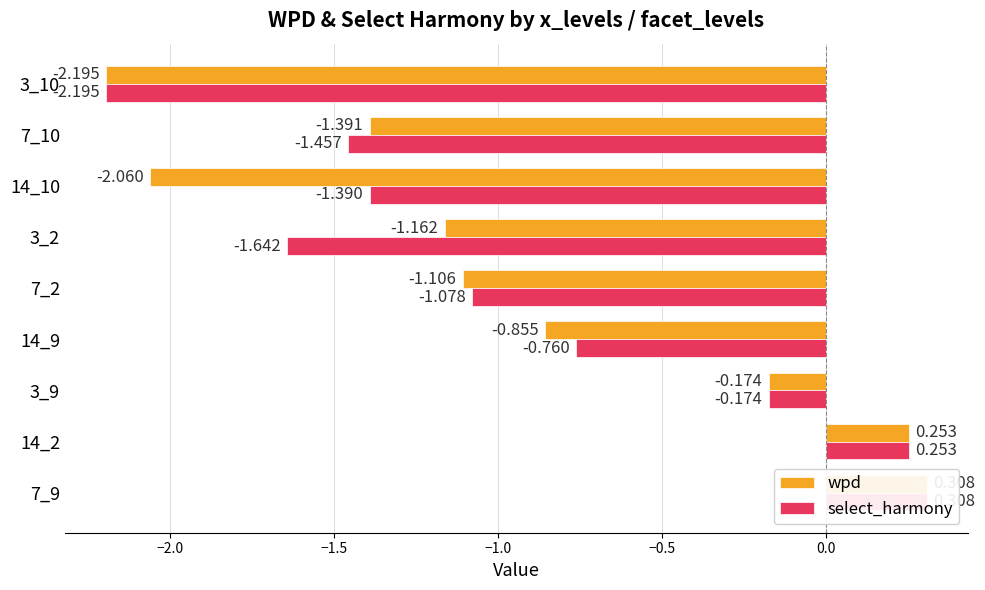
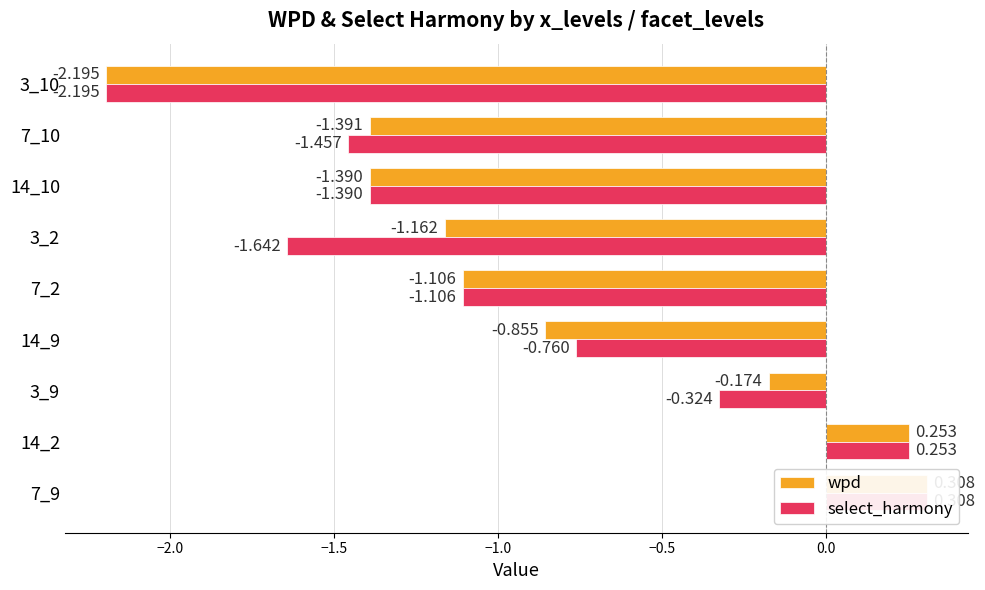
  {
    "wpd": {
      "3_10": -2.195,
      "7_10": -1.391,
-     "14_10": -2.060,
+     "14_10": -1.390,
      "3_2": -1.162,
      "7_2": -1.106,
      "14_9": -0.855,
      "3_9": -0.174,
      "14_2": 0.253
    },
    "select_harmony": {
      "3_10": -2.195,
      "7_10": -1.457,
      "14_10": -1.390,
      "3_2": -1.642,
-     "7_2": -1.078,
+     "7_2": -1.106,
      "14_9": -0.760,
-     "3_9": -0.174,
+     "3_9": -0.324,
      "14_2": 0.253
    }
  }
